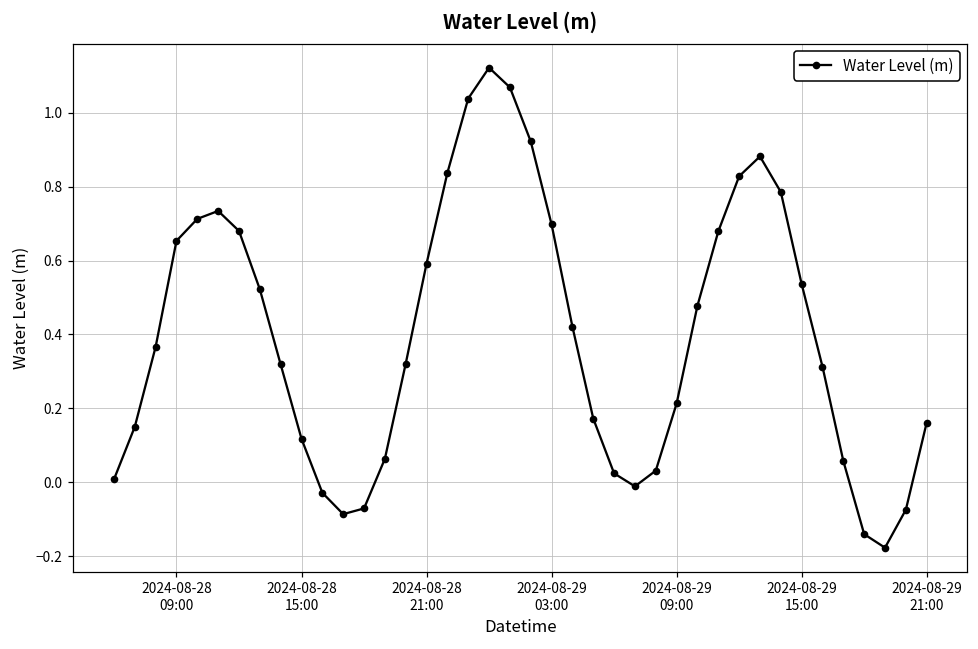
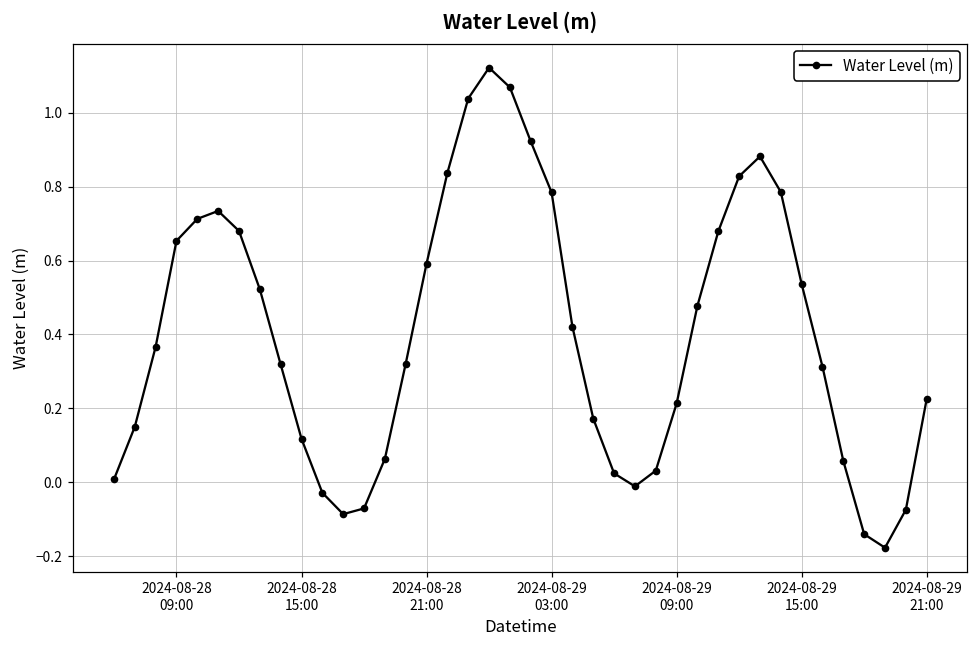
  {
    "2024-08-28 09:00": 0.65,
    "2024-08-28 15:00": 0.12,
    "2024-08-28 21:00": 0.59,
-   "2024-08-29 03:00": 0.70,
+   "2024-08-29 03:00": 0.78,
    "2024-08-29 09:00": 0.21,
    "2024-08-29 15:00": 0.54,
-   "2024-08-29 21:00": 0.16
+   "2024-08-29 21:00": 0.23
  }
